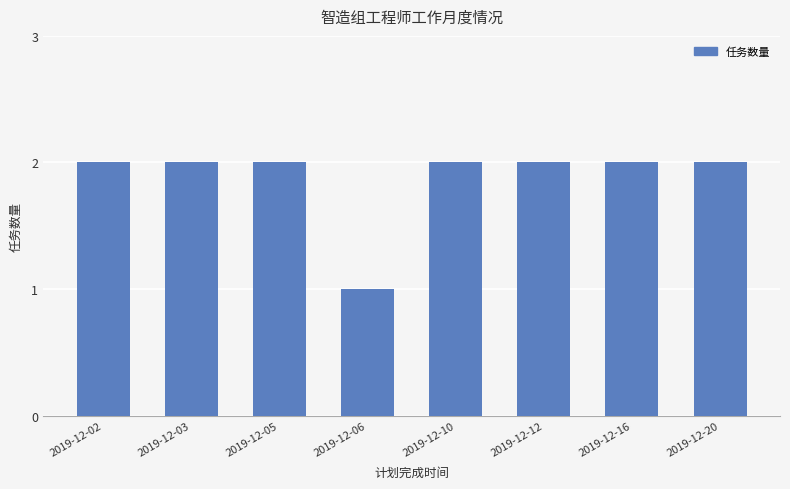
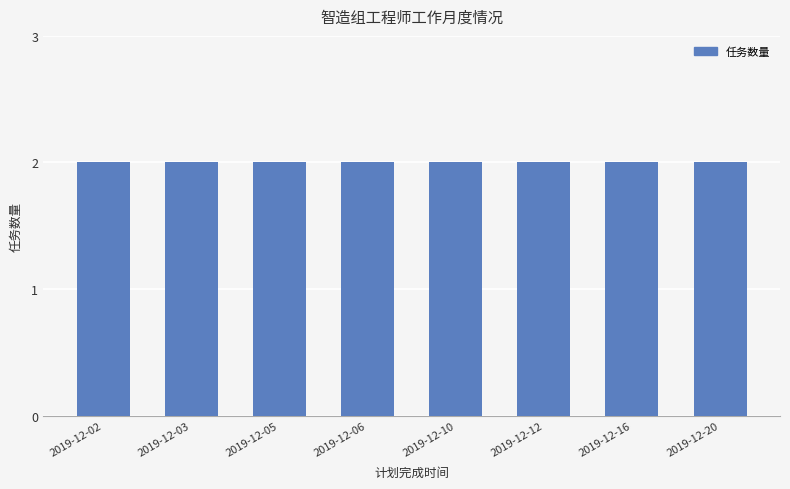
  {
    "2019-12-02": 2,
    "2019-12-03": 2,
    "2019-12-05": 2,
-   "2019-12-06": 1,
+   "2019-12-06": 2,
    "2019-12-10": 2,
    "2019-12-12": 2,
    "2019-12-16": 2,
    "2019-12-20": 2
  }
